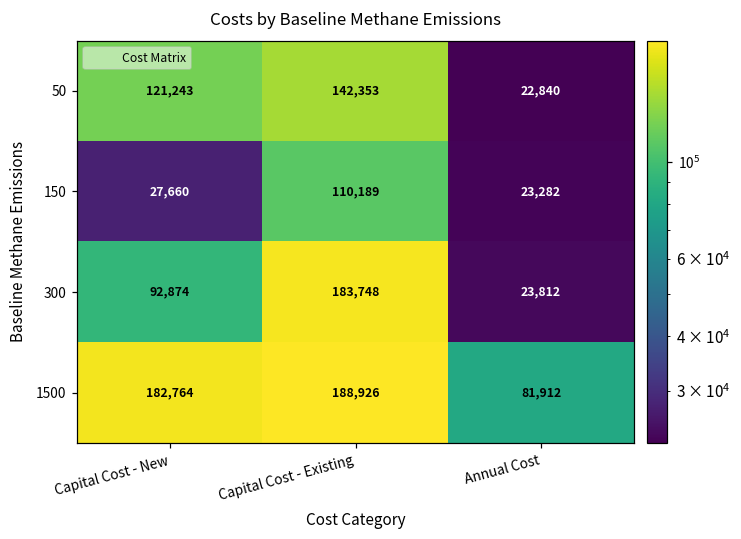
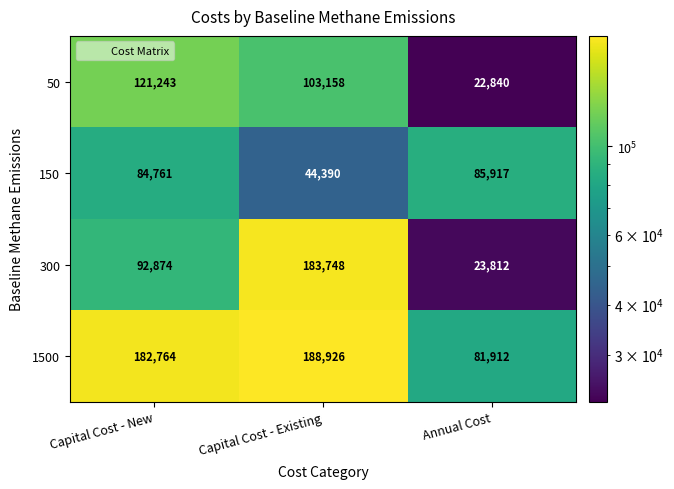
  {
    "50": {
      "Capital Cost - New": "121,243",
-     "Capital Cost - Existing": "142,353",
+     "Capital Cost - Existing": "103,158",
      "Annual Cost": "22,840"
    },
    "150": {
-     "Capital Cost - New": "27,660",
-     "Capital Cost - Existing": "110,189",
-     "Annual Cost": "23,282"
+     "Capital Cost - New": "84,761",
+     "Capital Cost - Existing": "44,390",
+     "Annual Cost": "85,917"
    },
    "300": {
      "Capital Cost - New": "92,874",
      "Capital Cost - Existing": "183,748",
      "Annual Cost": "23,812"
    },
    "1500": {
      "Capital Cost - New": "182,764",
      "Capital Cost - Existing": "188,926",
      "Annual Cost": "81,912"
    }
  }
